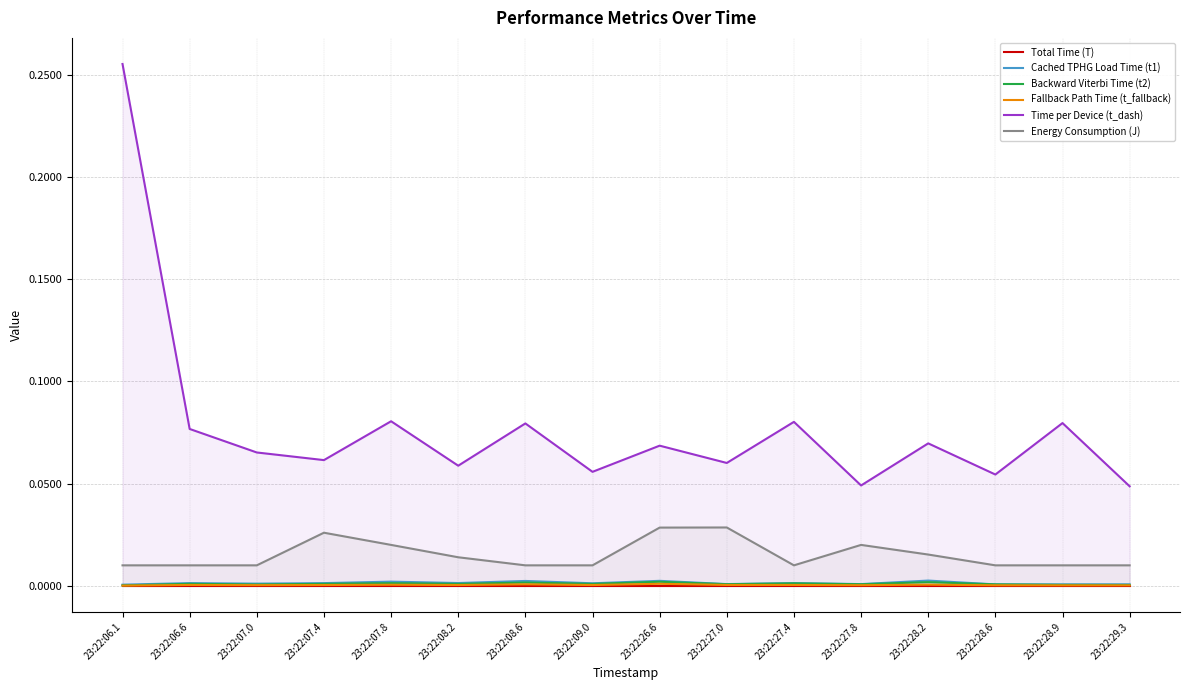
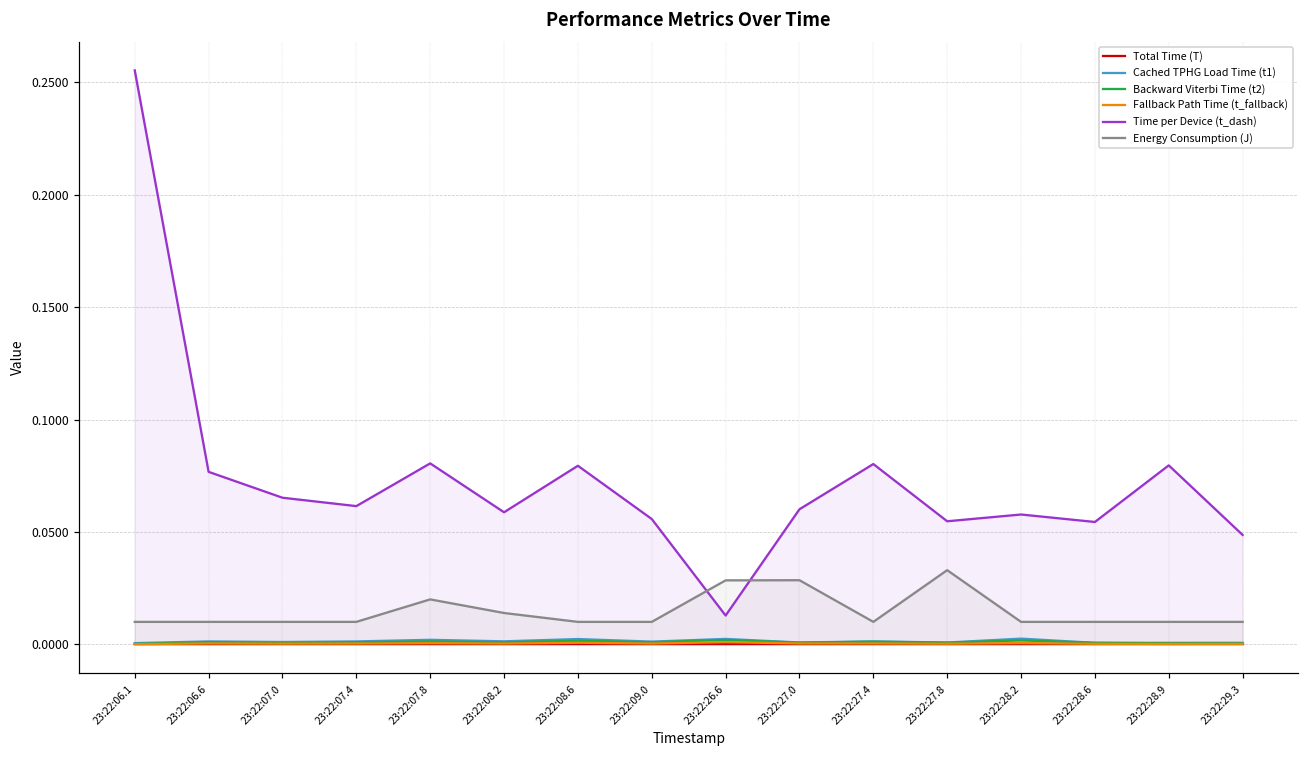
  {
    "Time per Device (t_dash)": {
      "23:22:06.1": 0.255,
      "23:22:06.6": 0.077,
      "23:22:07.0": 0.065,
      "23:22:07.4": 0.062,
      "23:22:07.8": 0.081,
      "23:22:08.2": 0.059,
      "23:22:08.6": 0.079,
      "23:22:09.0": 0.056,
-     "23:22:26.6": 0.069,
+     "23:22:26.6": 0.013,
      "23:22:27.0": 0.060,
      "23:22:27.4": 0.080,
-     "23:22:27.8": 0.049,
-     "23:22:28.2": 0.070,
+     "23:22:27.8": 0.055,
+     "23:22:28.2": 0.058,
      "23:22:28.6": 0.054,
      "23:22:28.9": 0.080,
      "23:22:29.3": 0.049
    },
    "Energy Consumption (J)": {
      "23:22:06.1": 0.010,
      "23:22:06.6": 0.010,
      "23:22:07.0": 0.010,
-     "23:22:07.4": 0.026,
+     "23:22:07.4": 0.010,
      "23:22:07.8": 0.020,
      "23:22:08.2": 0.014,
      "23:22:08.6": 0.010,
      "23:22:09.0": 0.010,
      "23:22:26.6": 0.028,
      "23:22:27.0": 0.029,
      "23:22:27.4": 0.010,
-     "23:22:27.8": 0.020,
-     "23:22:28.2": 0.015,
+     "23:22:27.8": 0.033,
+     "23:22:28.2": 0.010,
      "23:22:28.6": 0.010,
      "23:22:28.9": 0.010,
      "23:22:29.3": 0.010
    }
  }
